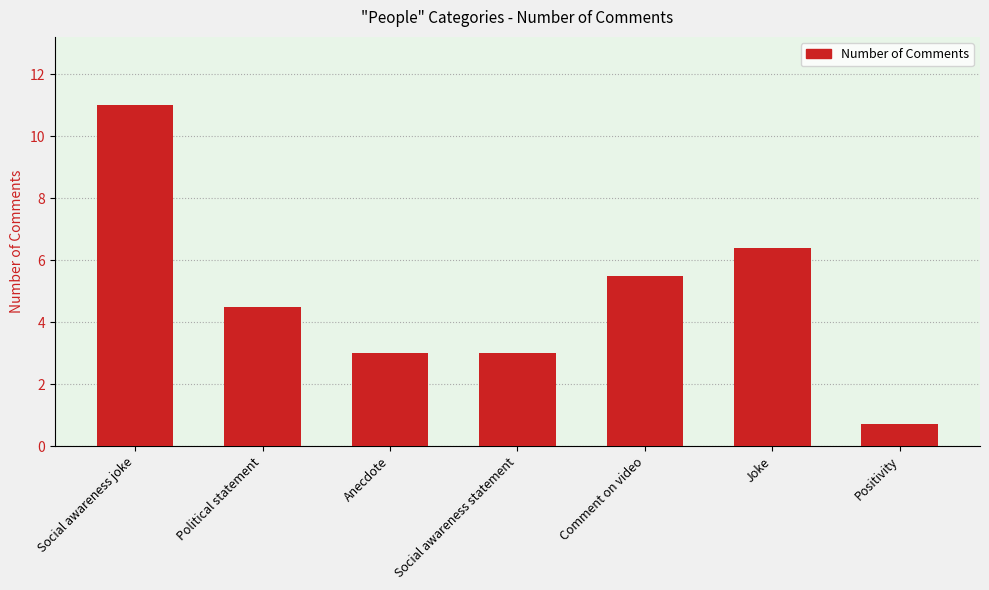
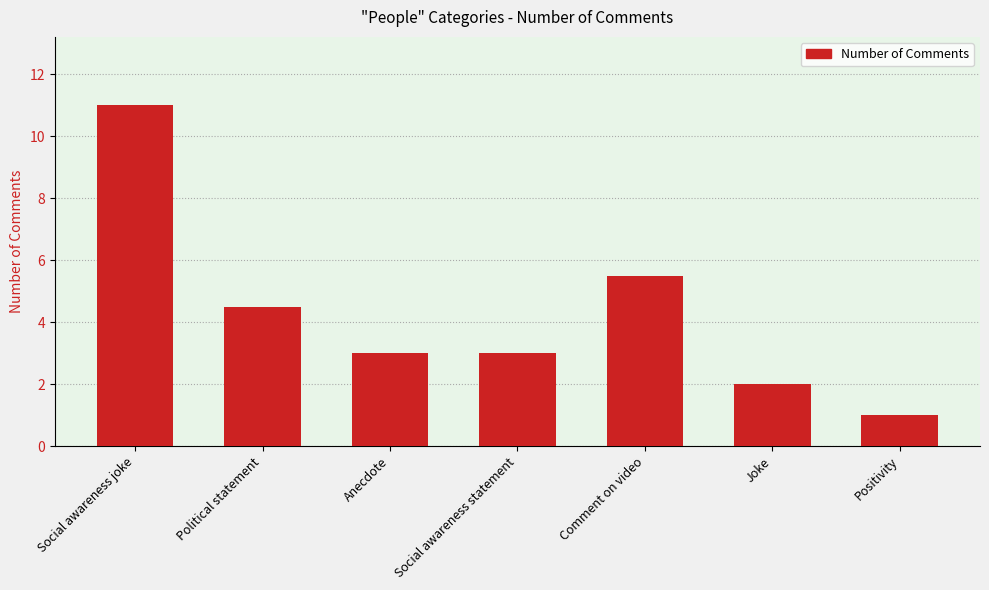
  {
    "Social awareness joke": 11.0,
    "Political statement": 4.5,
    "Anecdote": 3.0,
    "Social awareness statement": 3.0,
    "Comment on video": 5.5,
-   "Joke": 6.4,
-   "Positivity": 0.7
+   "Joke": 2.0,
+   "Positivity": 1.0
  }
